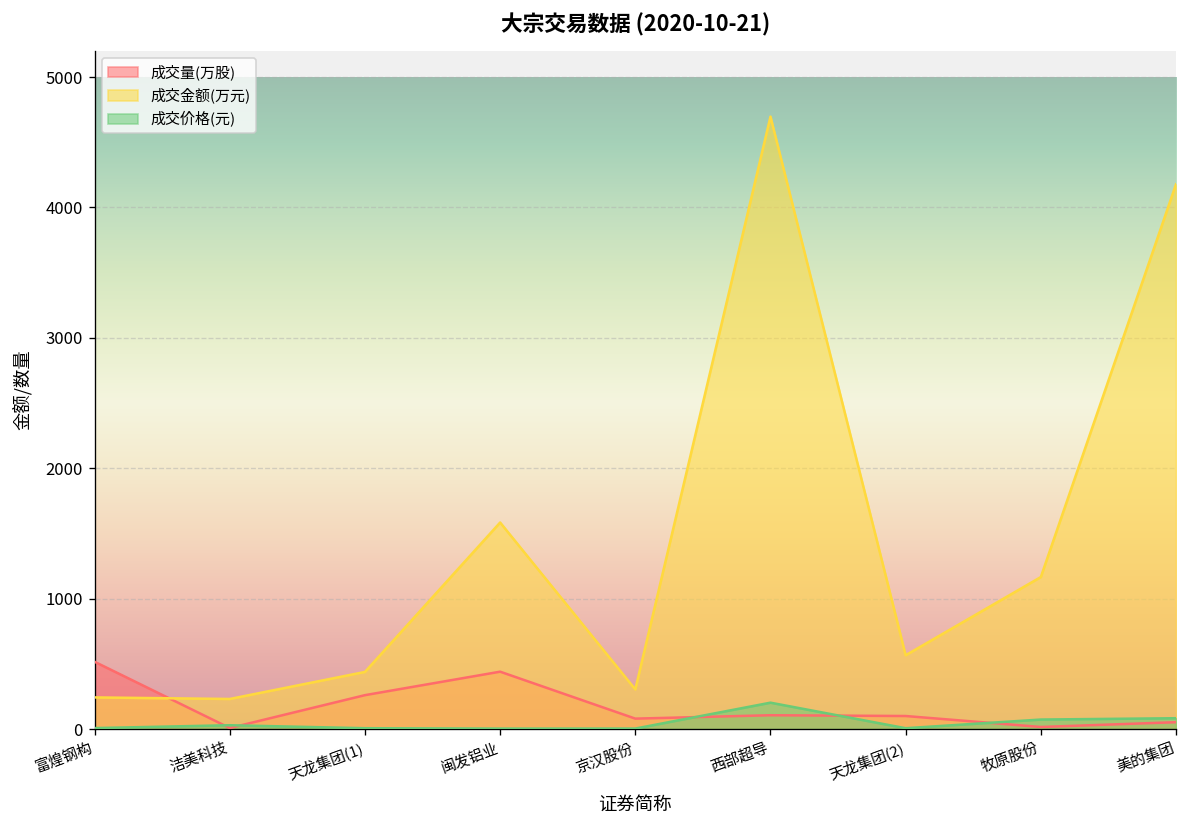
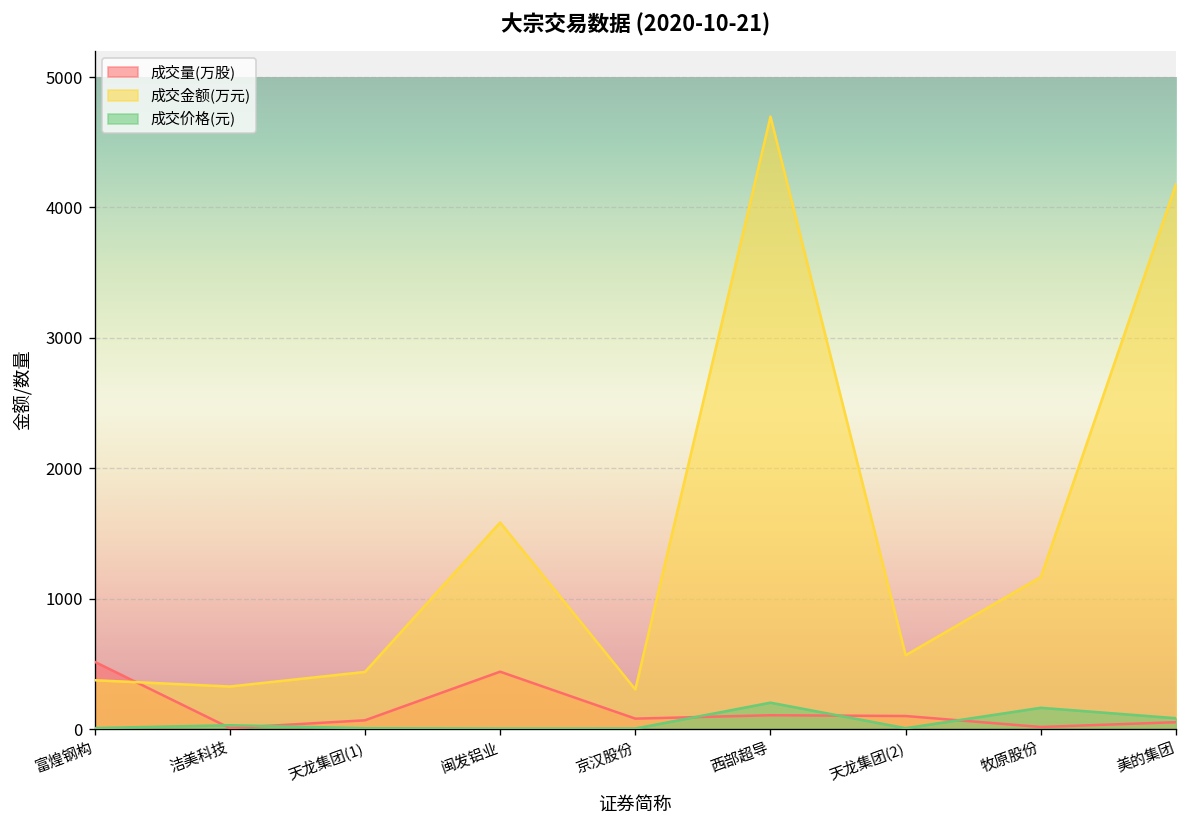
  {
    "成交量(万股)": {
      "富煌钢构": 520,
-     "天龙集团(1)": 260,
+     "天龙集团(1)": 70,
      "闽发铝业": 440,
      "京汉股份": 80,
      "西部超导": 110,
      "天龙集团(2)": 100,
      "牧原股份": 20,
      "美的集团": 50
    },
    "成交金额(万元)": {
-     "富煌钢构": 240,
-     "洁美科技": 230,
+     "富煌钢构": 370,
+     "洁美科技": 330,
      "天龙集团(1)": 440,
      "闽发铝业": 1580,
      "京汉股份": 300,
      "西部超导": 4700,
      "天龙集团(2)": 570,
      "牧原股份": 1170,
      "美的集团": 4180
    },
    "成交价格(元)": {
      "富煌钢构": 10,
      "天龙集团(1)": 10,
      "闽发铝业": 0,
      "京汉股份": 0,
      "西部超导": 200,
      "天龙集团(2)": 10,
-     "牧原股份": 70,
+     "牧原股份": 160,
      "美的集团": 80
    }
  }
